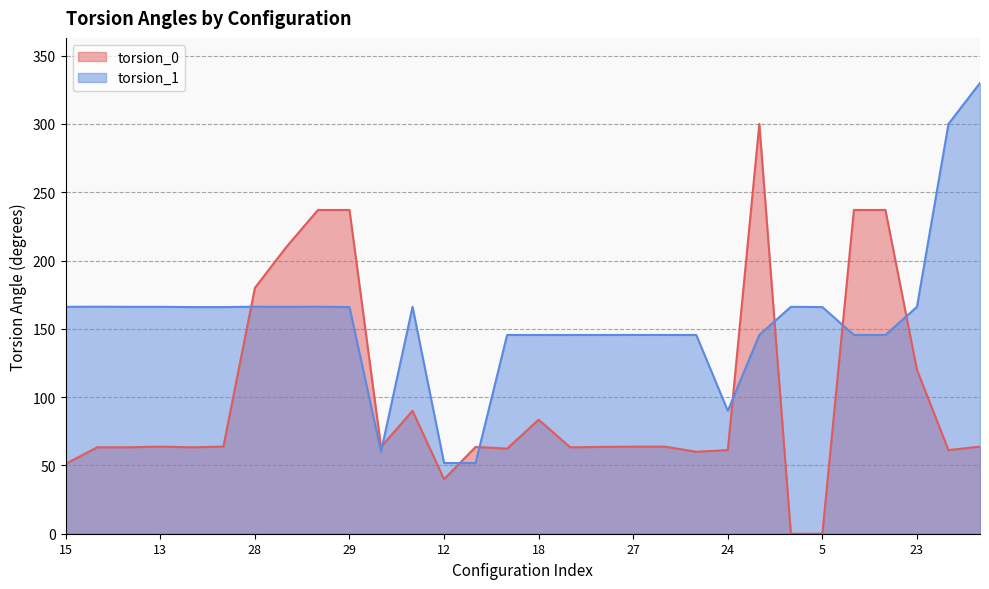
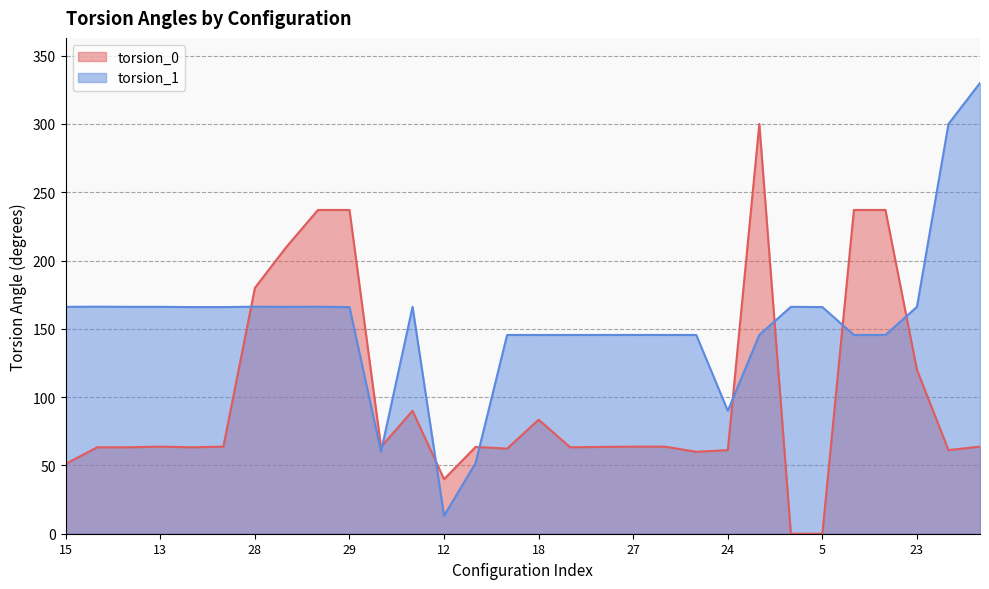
  {
    "torsion_0": {
      "15": 51,
      "12": 40,
      "18": 83,
      "27": 64,
      "24": 61
    },
    "torsion_1": {
      "15": 166,
-     "12": 52,
+     "12": 13,
      "18": 146,
      "27": 146,
      "24": 90
    }
  }
